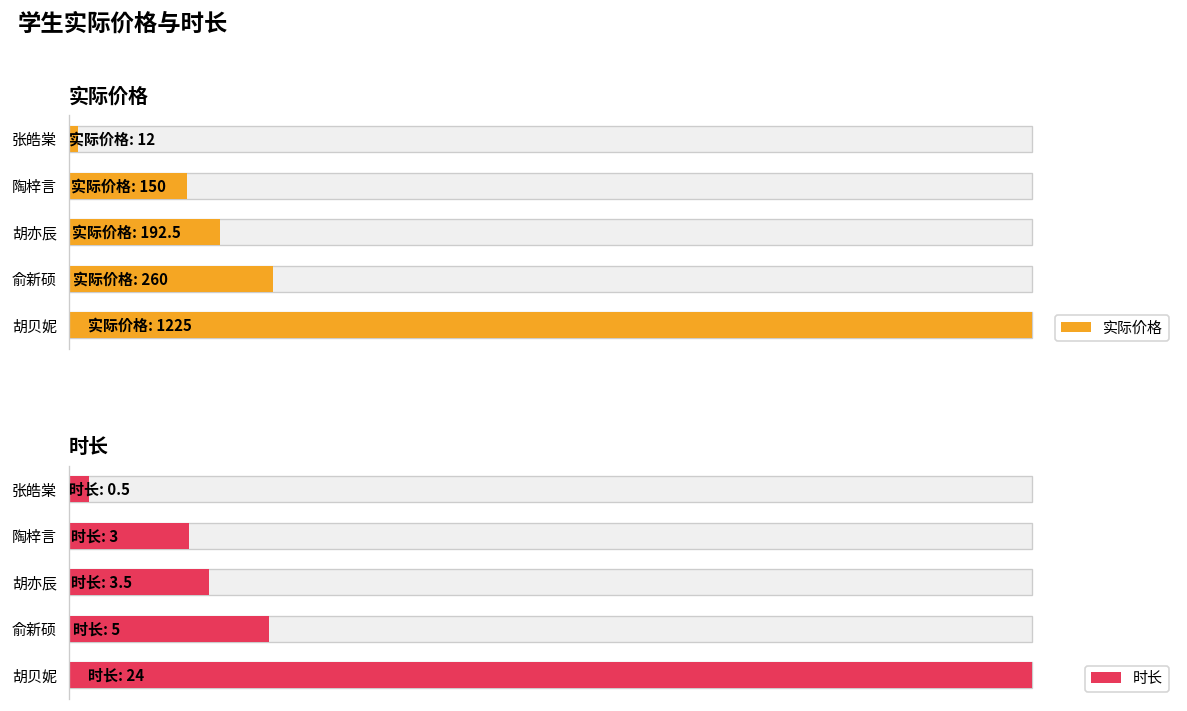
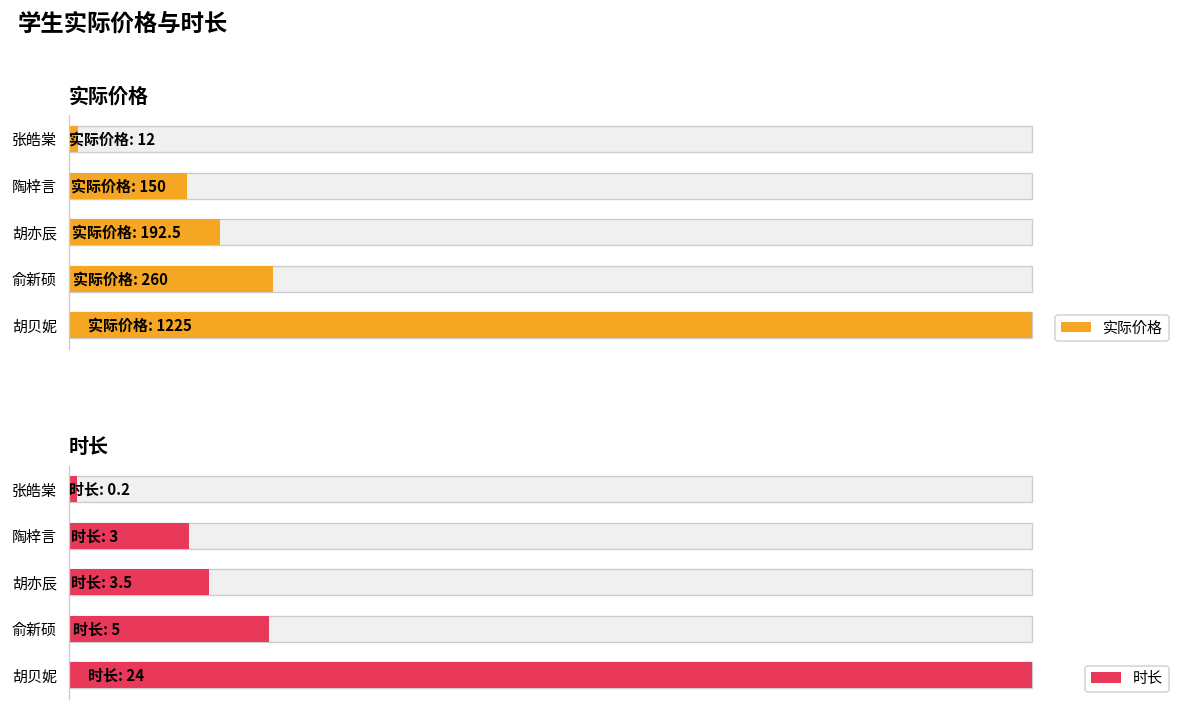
  {
    "实际价格": {
      "实际价格": {
        "胡贝妮": 1225
      }
    },
    "时长": {
      "时长": {
-       "张皓棠": 0.5,
+       "张皓棠": 0.2,
        "胡贝妮": 24
      }
    }
  }
